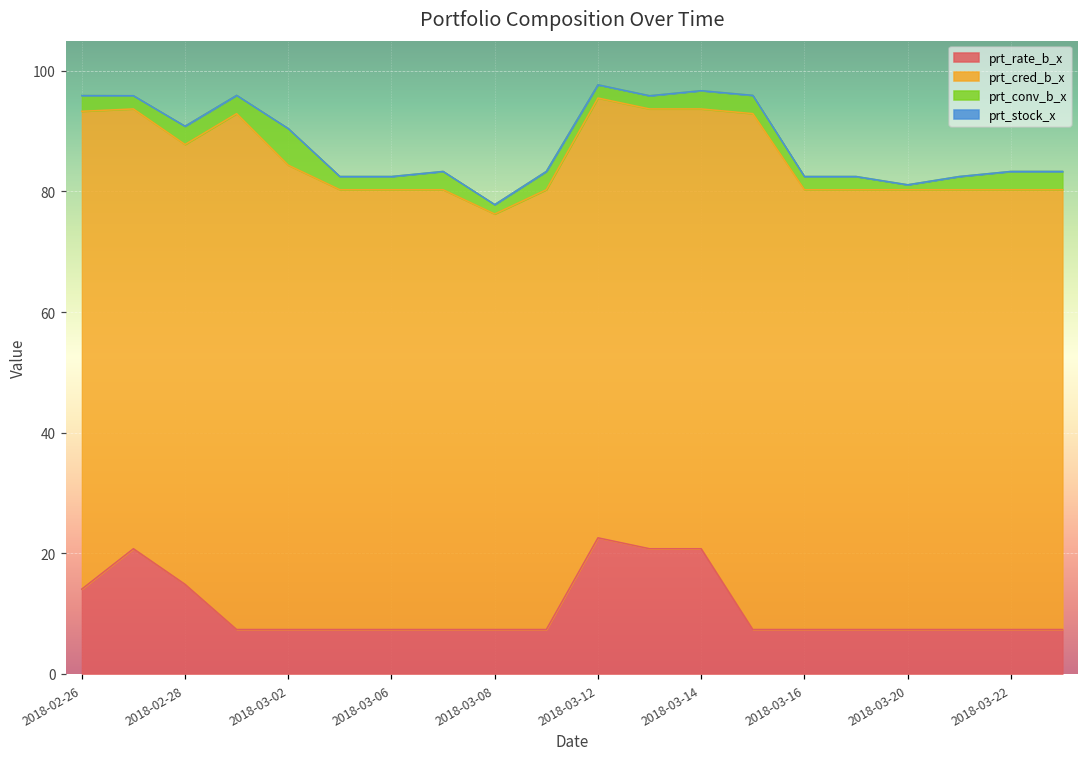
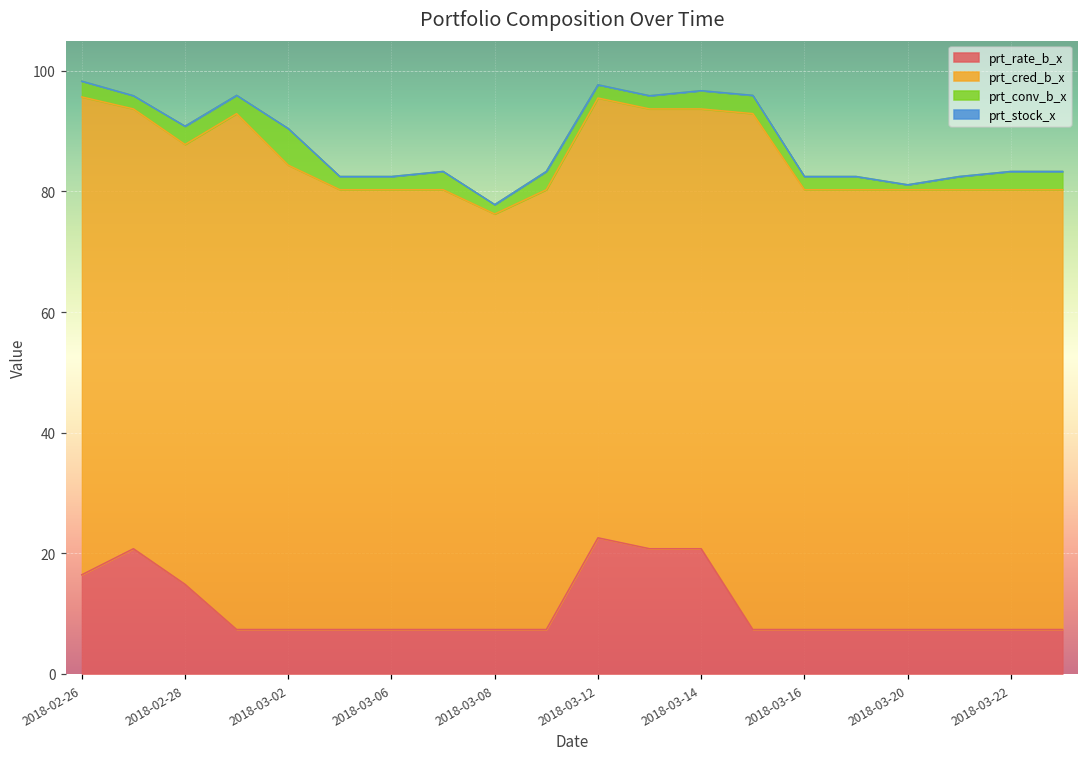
  {
    "prt_rate_b_x": {
-     "2018-02-26": 14,
+     "2018-02-26": 16,
      "2018-02-28": 15,
      "2018-03-02": 7,
      "2018-03-06": 7,
      "2018-03-08": 7,
      "2018-03-12": 23,
      "2018-03-14": 21,
      "2018-03-16": 7,
      "2018-03-20": 7,
      "2018-03-22": 7
    },
    "prt_cred_b_x": {
      "2018-02-26": 79,
      "2018-02-28": 73,
      "2018-03-02": 77,
      "2018-03-06": 73,
      "2018-03-08": 69,
      "2018-03-12": 73,
      "2018-03-14": 73,
      "2018-03-16": 73,
      "2018-03-20": 73,
      "2018-03-22": 73
    }
  }
